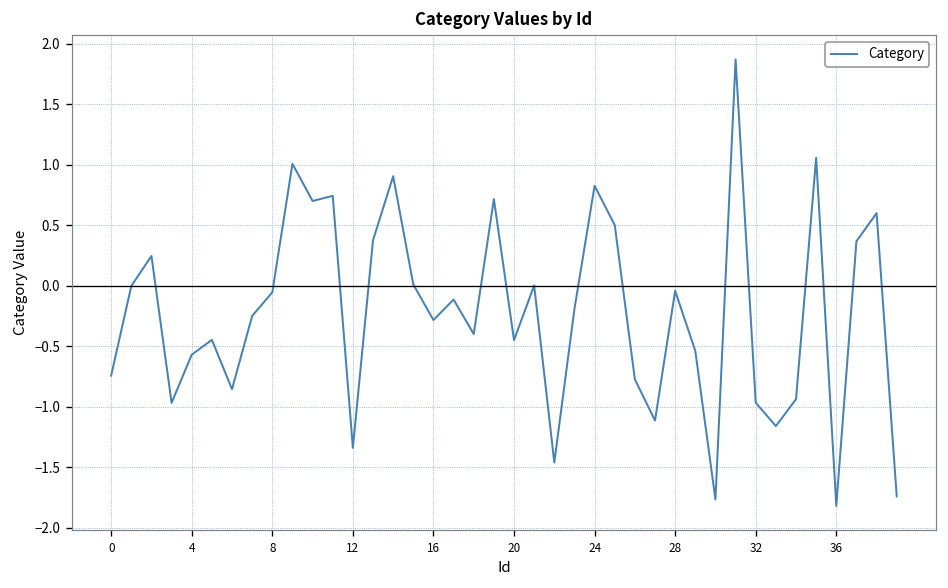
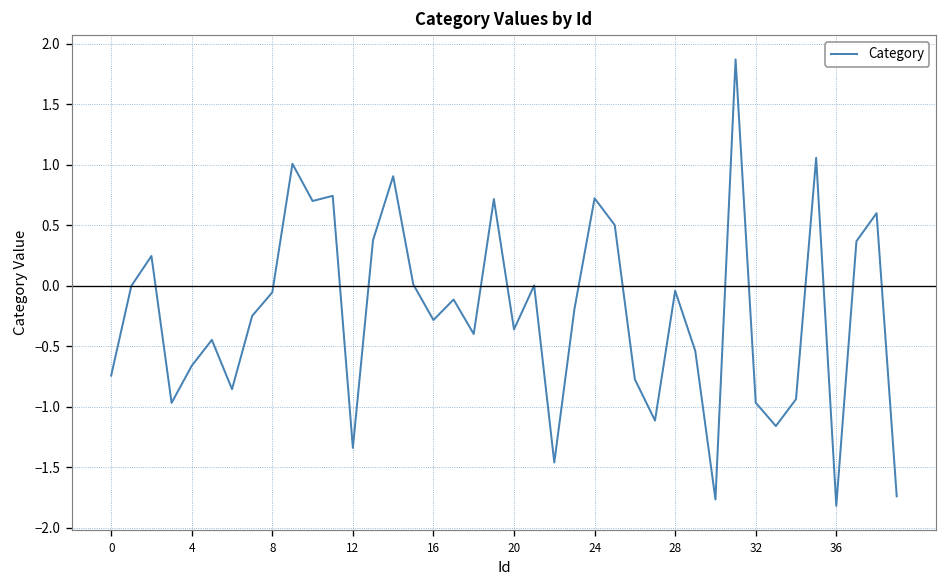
  {
    "0": -0.74,
-   "4": -0.57,
+   "4": -0.66,
    "8": -0.06,
    "12": -1.34,
    "16": -0.28,
-   "20": -0.45,
-   "24": 0.82,
+   "20": -0.36,
+   "24": 0.72,
    "28": -0.04,
    "32": -0.97,
    "36": -1.82
  }
